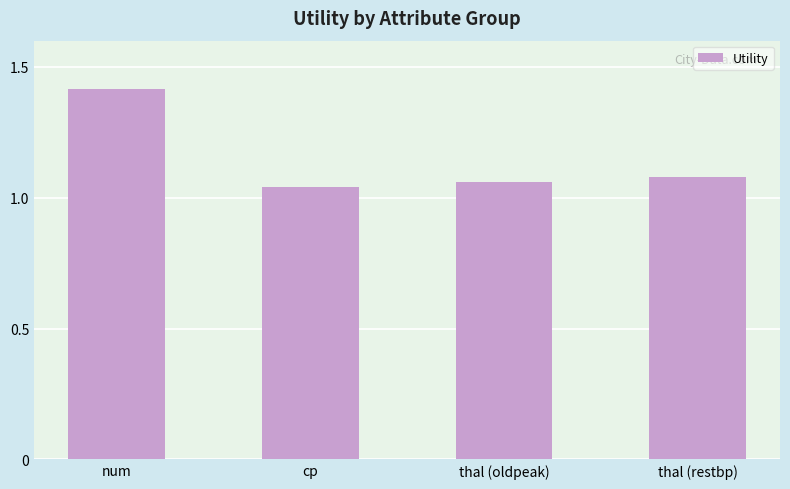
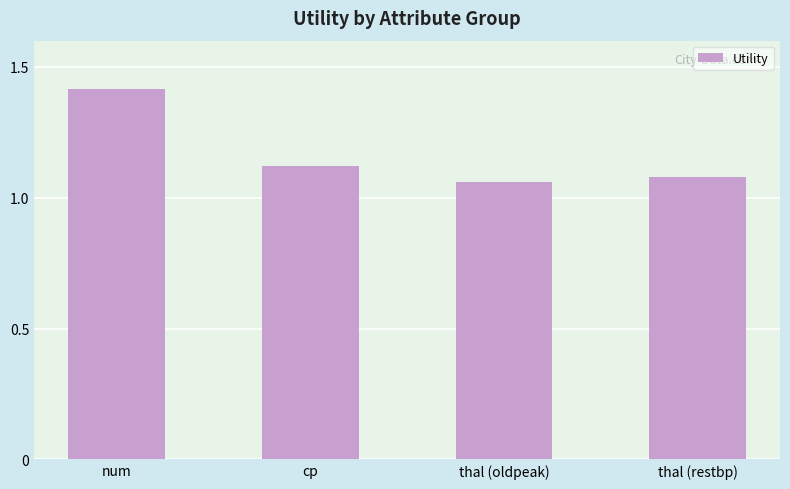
  {
    "num": 1.41,
-   "cp": 1.04,
+   "cp": 1.12,
    "thal (oldpeak)": 1.06,
    "thal (restbp)": 1.08
  }
